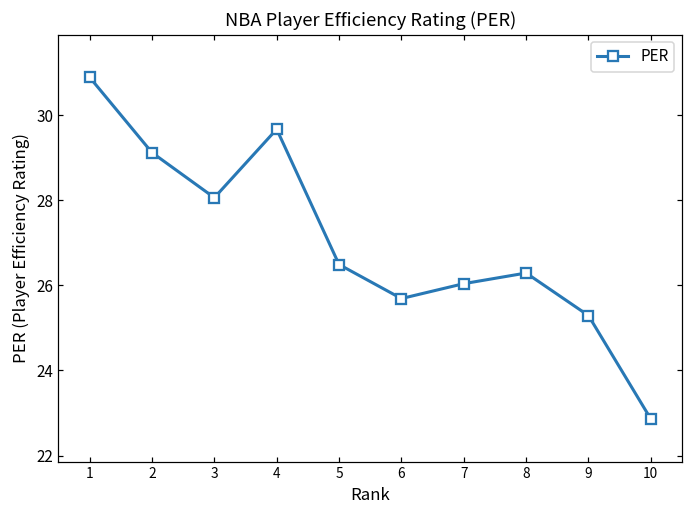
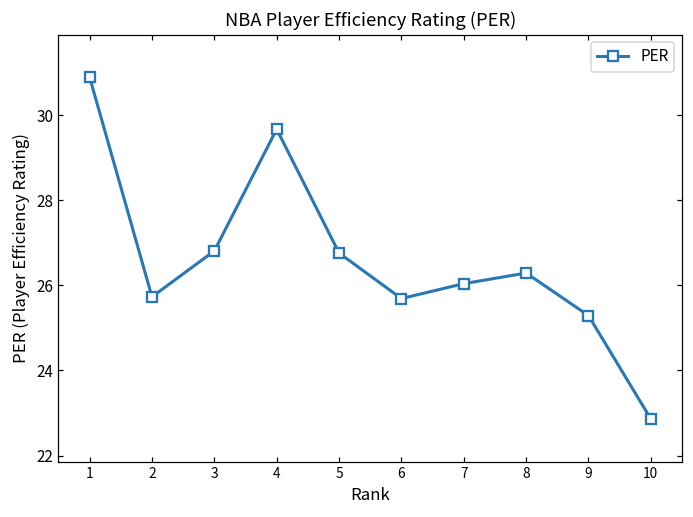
  {
    "1": 30.9,
-   "2": 29.1,
-   "3": 28.1,
+   "2": 25.7,
+   "3": 26.8,
    "4": 29.7,
-   "5": 26.5,
+   "5": 26.8,
    "6": 25.7,
    "7": 26.0,
    "8": 26.3,
    "9": 25.3,
    "10": 22.9
  }
